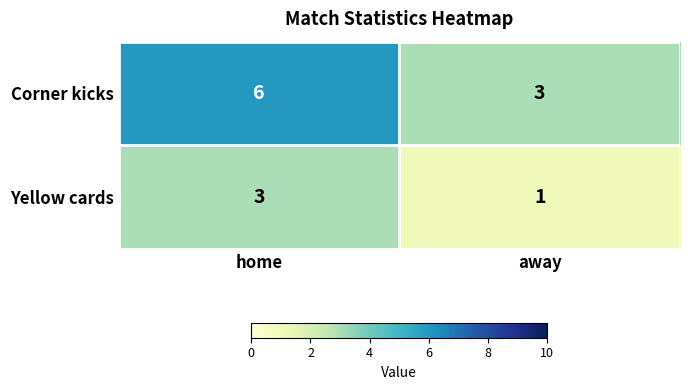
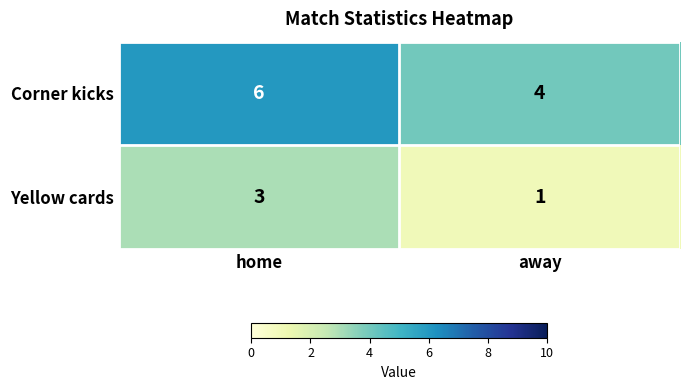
  {
    "Corner kicks": {
      "home": 6,
-     "away": 3
+     "away": 4
    },
    "Yellow cards": {
      "home": 3,
      "away": 1
    }
  }
